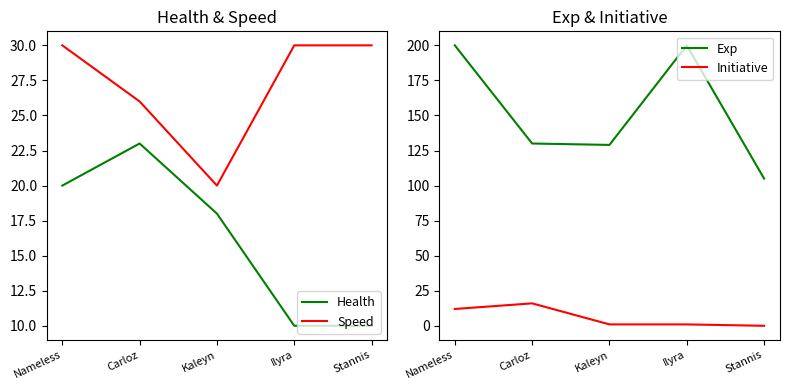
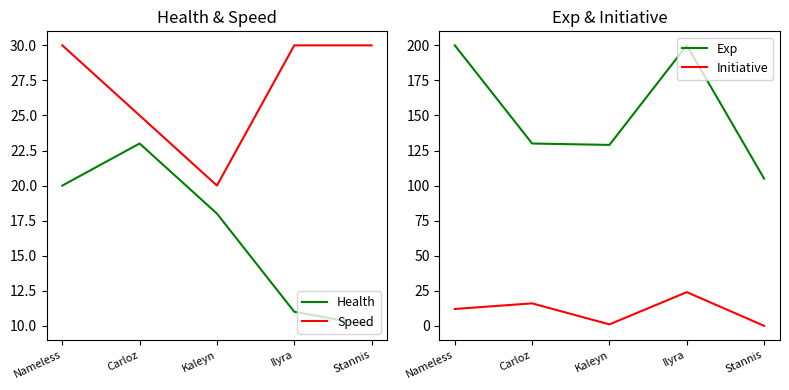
  {
    "Health & Speed": {
      "Health": {
        "Nameless": 20,
        "Carloz": 23,
        "Kaleyn": 18,
-       "Ilyra": 10
+       "Ilyra": 11
      },
      "Speed": {
        "Nameless": 30,
-       "Carloz": 26,
+       "Carloz": 25,
        "Kaleyn": 20,
        "Ilyra": 30,
        "Stannis": 30
      }
    },
    "Exp & Initiative": {
      "Exp": {
        "Nameless": 200,
        "Carloz": 130,
        "Kaleyn": 129,
        "Stannis": 105
      },
      "Initiative": {
        "Nameless": 12,
        "Carloz": 16,
        "Kaleyn": 1,
-       "Ilyra": 1,
+       "Ilyra": 24,
        "Stannis": 0
      }
    }
  }
